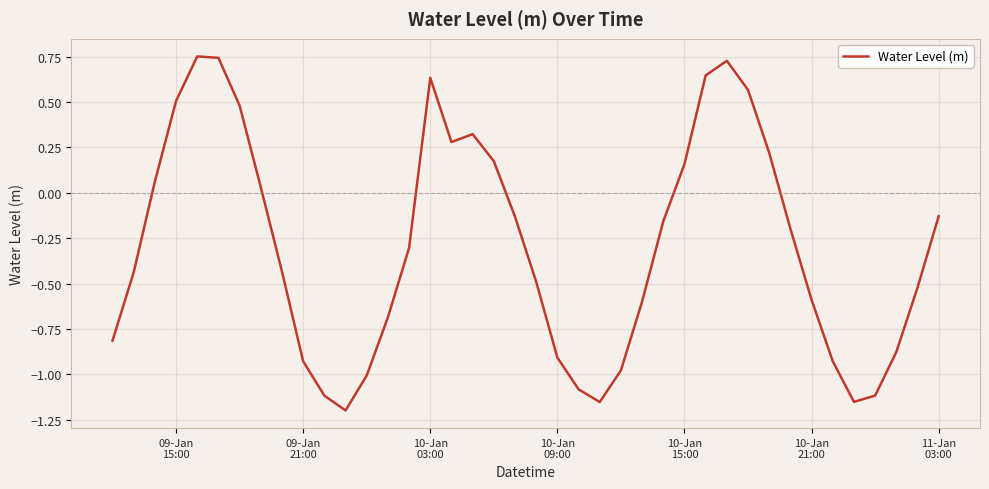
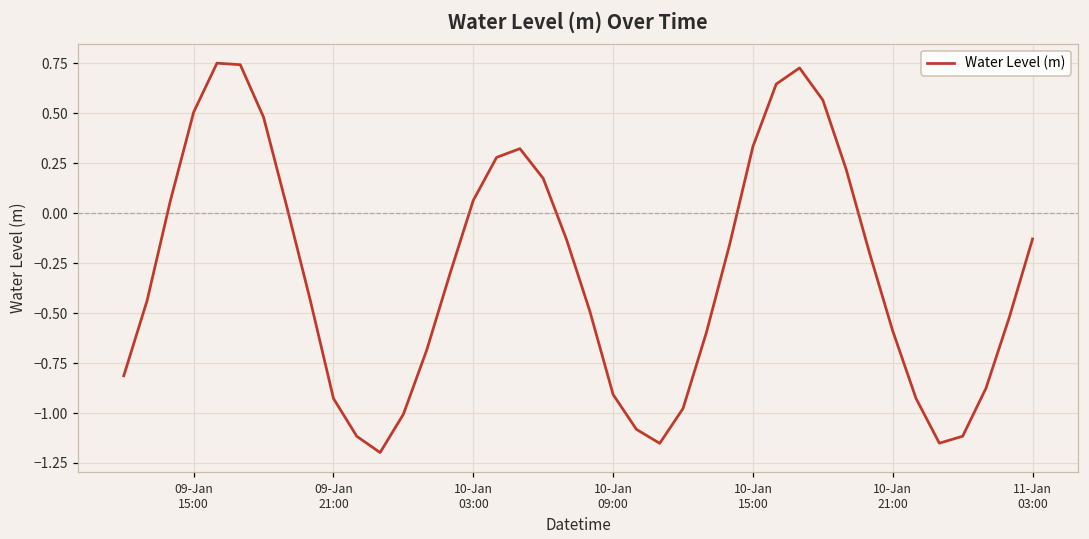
  {
    "09-Jan 15:00": 0.51,
    "09-Jan 21:00": -0.93,
-   "10-Jan 03:00": 0.63,
+   "10-Jan 03:00": 0.06,
    "10-Jan 09:00": -0.91,
-   "10-Jan 15:00": 0.16,
+   "10-Jan 15:00": 0.33,
    "10-Jan 21:00": -0.59,
    "11-Jan 03:00": -0.13
  }
